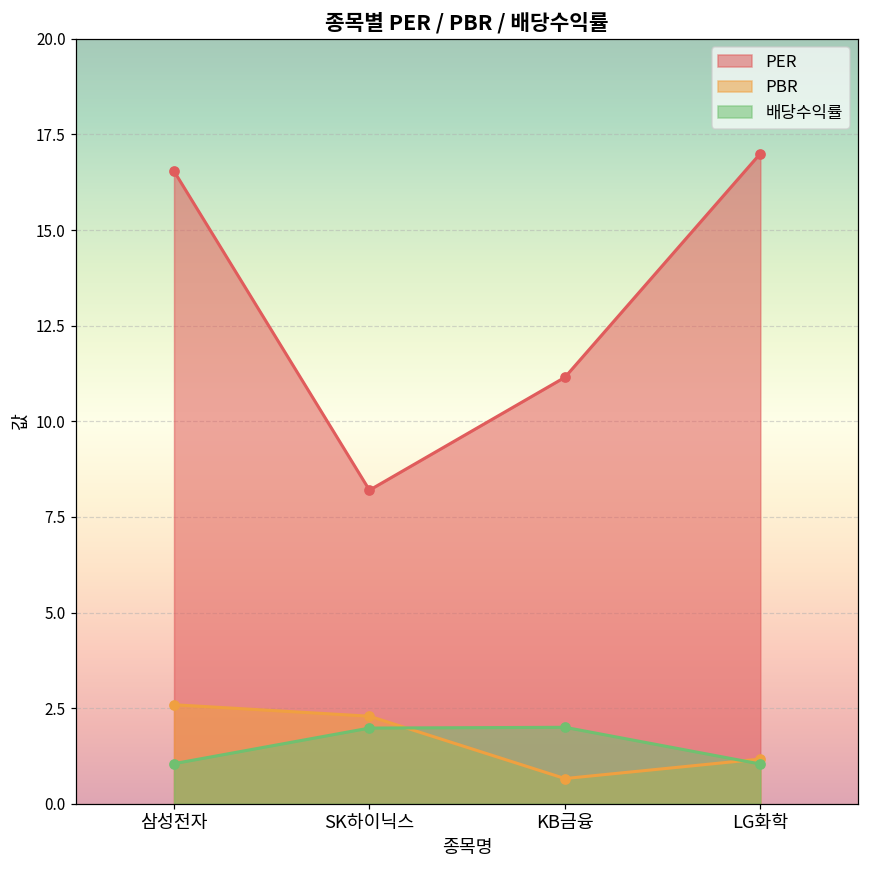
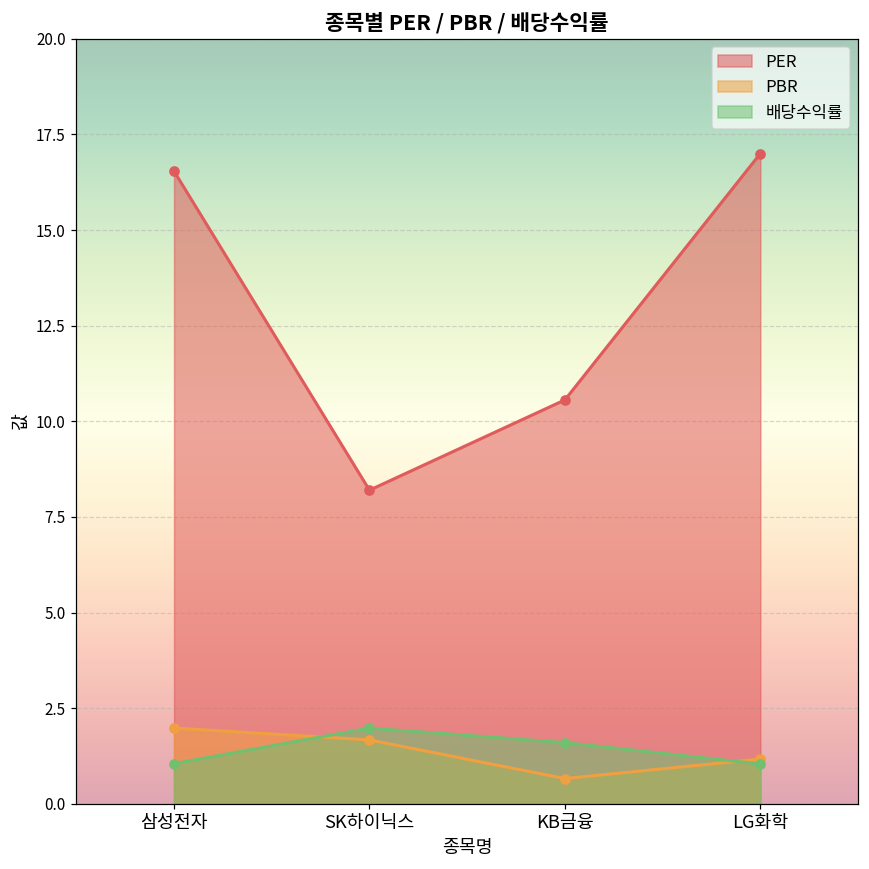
  {
    "PER": {
      "삼성전자": 16.5,
      "SK하이닉스": 8.2,
-     "KB금융": 11.2,
+     "KB금융": 10.6,
      "LG화학": 17.0
    },
    "PBR": {
-     "삼성전자": 2.6,
-     "SK하이닉스": 2.3,
+     "삼성전자": 2.0,
+     "SK하이닉스": 1.7,
      "KB금융": 0.7,
      "LG화학": 1.2
    },
    "배당수익률": {
      "삼성전자": 1.1,
      "SK하이닉스": 2.0,
-     "KB금융": 2.0,
+     "KB금융": 1.6,
      "LG화학": 1.0
    }
  }
